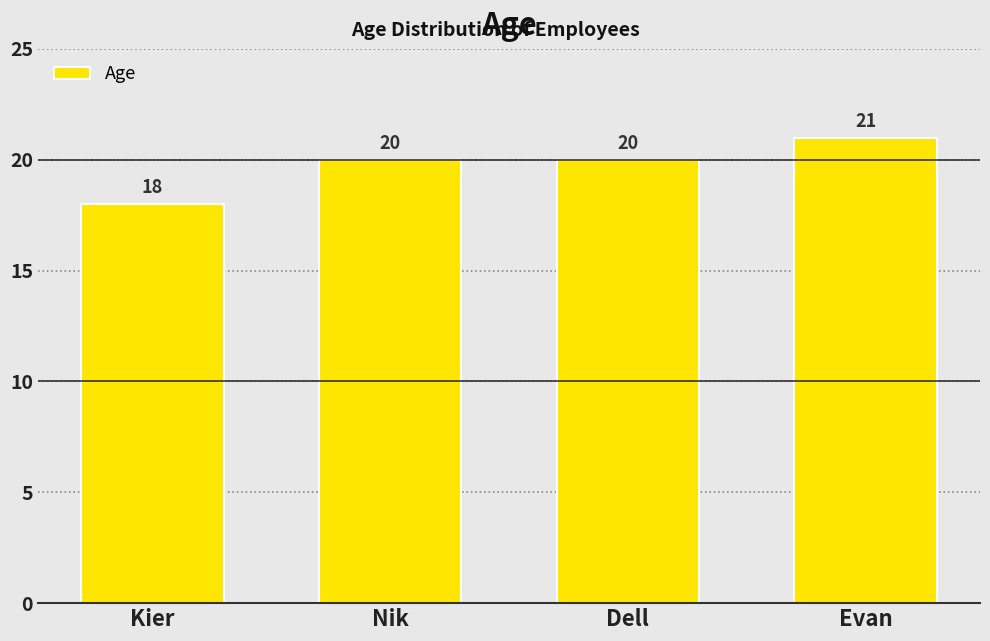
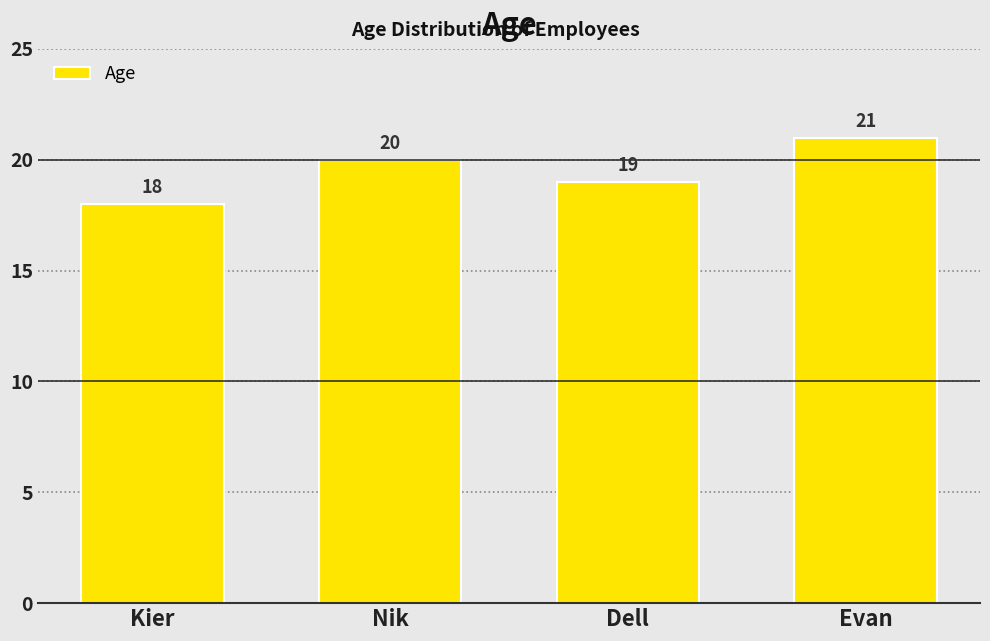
  {
    "Kier": 18,
    "Nik": 20,
-   "Dell": 20,
+   "Dell": 19,
    "Evan": 21
  }
